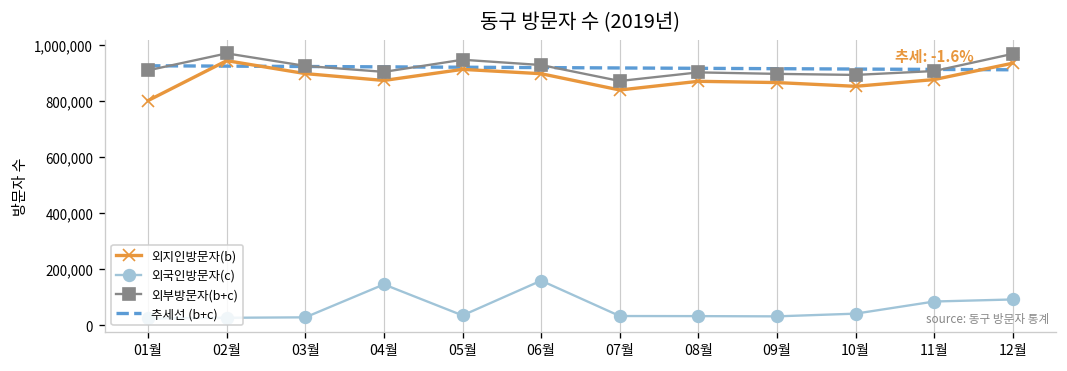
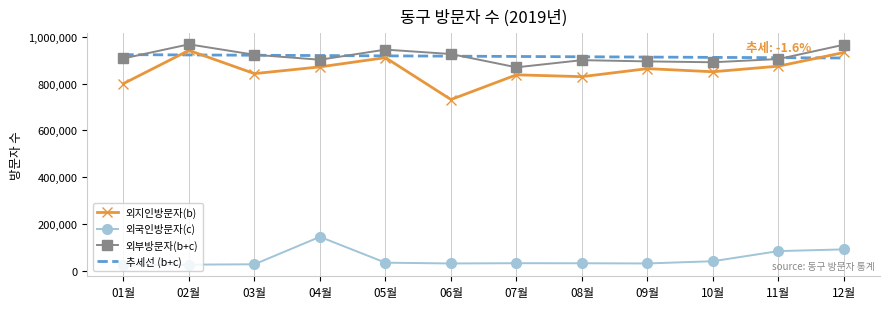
  {
    "외지인방문자(b)": {
      "01월": "800,000",
      "02월": "940,000",
-     "03월": "900,000",
+     "03월": "840,000",
      "04월": "870,000",
-     "06월": "900,000",
+     "06월": "730,000",
      "07월": "840,000",
-     "08월": "870,000",
+     "08월": "830,000",
      "09월": "860,000",
      "10월": "850,000",
      "11월": "880,000",
      "12월": "930,000"
    },
    "외국인방문자(c)": {
      "03월": "30,000",
      "04월": "140,000",
      "05월": "30,000",
-     "06월": "160,000",
+     "06월": "30,000",
      "07월": "30,000",
      "08월": "30,000",
      "09월": "30,000",
      "10월": "40,000",
      "11월": "80,000",
      "12월": "90,000"
    },
    "외부방문자(b+c)": {
      "01월": "910,000",
      "02월": "970,000",
      "04월": "900,000",
      "05월": "950,000",
      "07월": "870,000",
      "08월": "900,000",
      "09월": "900,000",
      "10월": "890,000",
      "12월": "970,000"
    },
    "추세선 (b+c)": {
      "01월": "920,000",
      "02월": "920,000",
      "04월": "920,000",
      "07월": "920,000",
      "08월": "920,000",
      "09월": "910,000",
      "10월": "910,000",
      "12월": "910,000"
    }
  }
